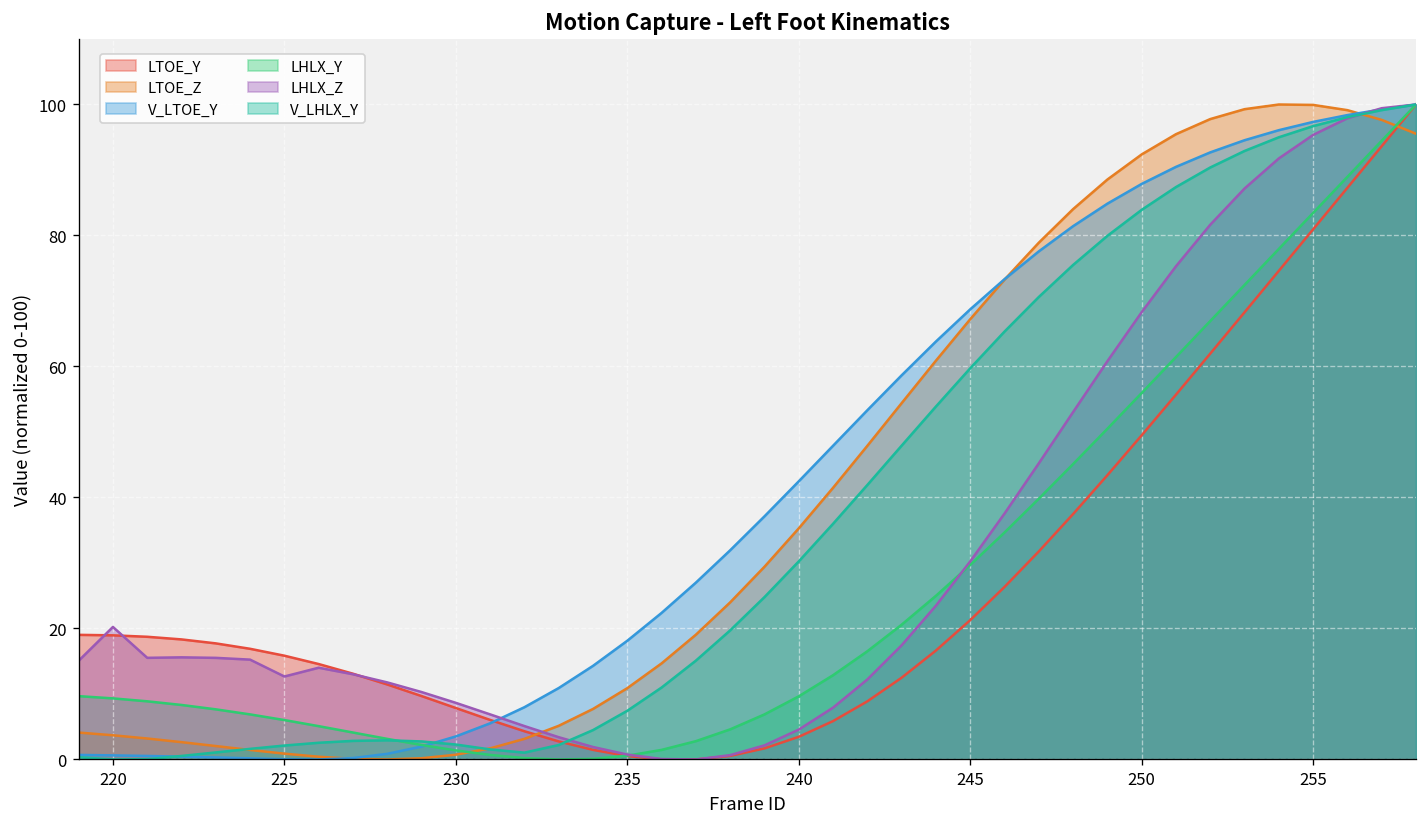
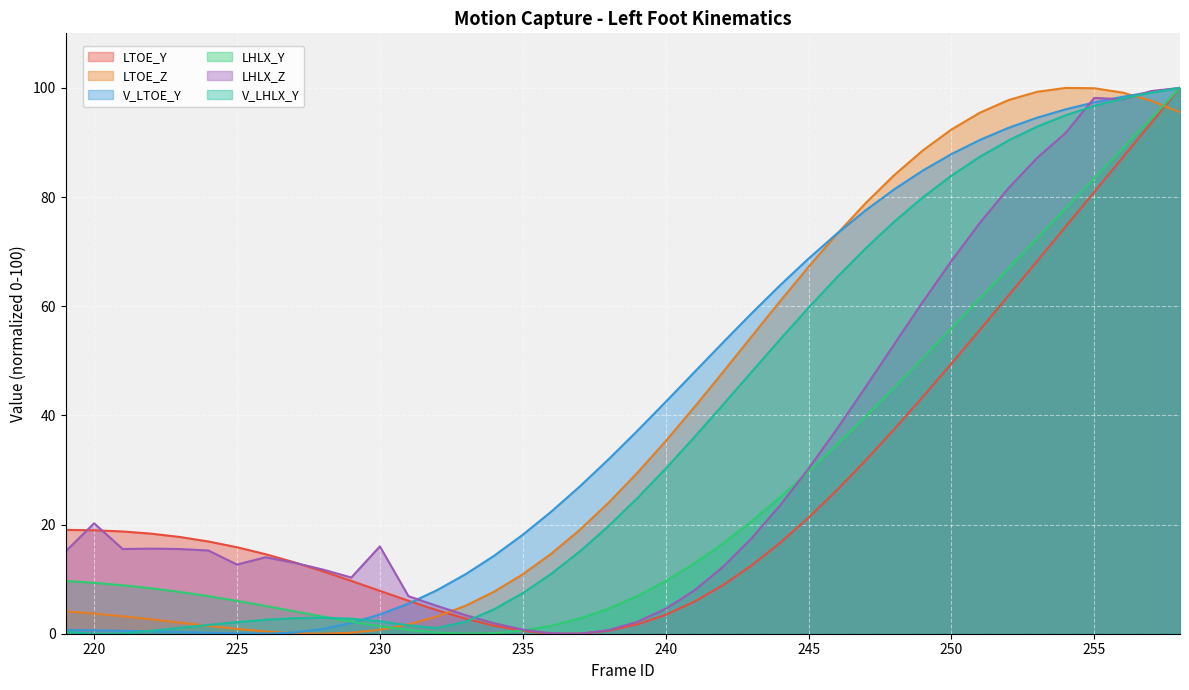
  {
    "LHLX_Z": {
      "220": 20,
      "225": 13,
-     "230": 9,
+     "230": 16,
      "240": 5,
      "245": 30,
      "250": 68,
-     "255": 95
+     "255": 98
    }
  }
